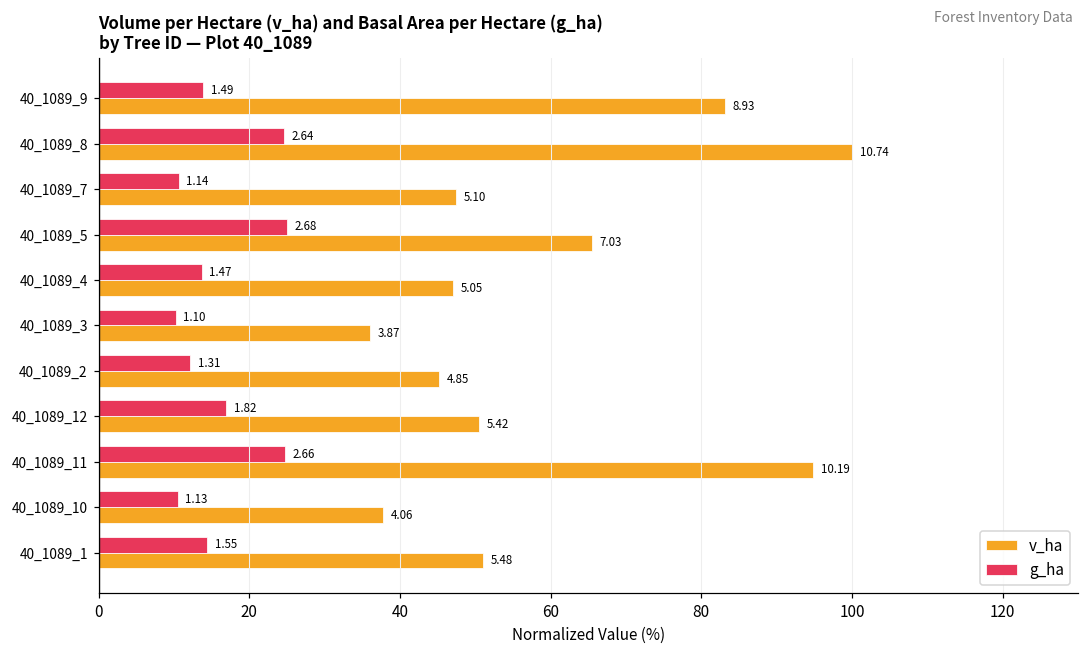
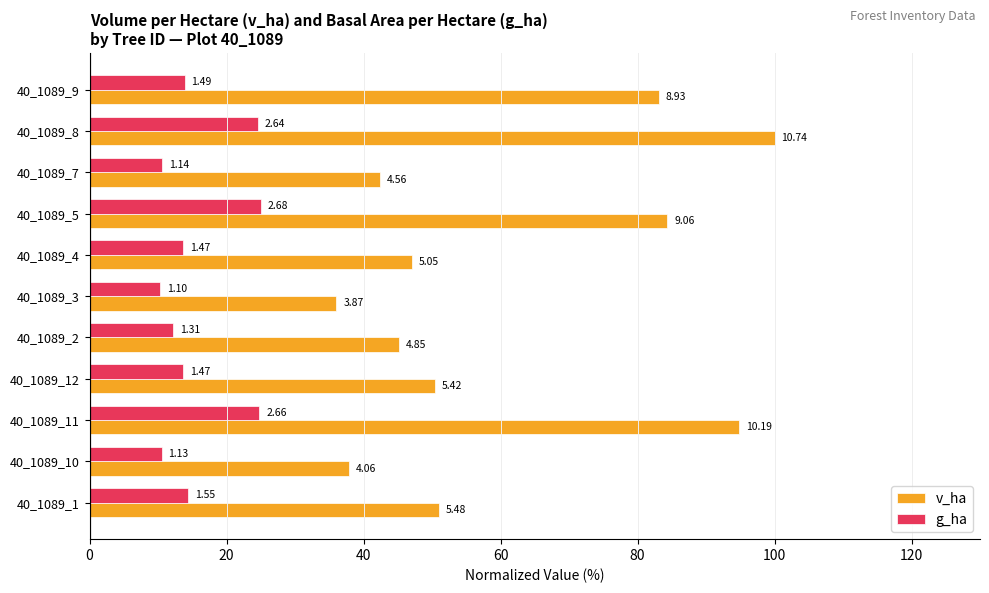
  {
    "v_ha": {
-     "40_1089_7": 5.10,
-     "40_1089_5": 7.03
+     "40_1089_7": 4.56,
+     "40_1089_5": 9.06
    },
    "g_ha": {
-     "40_1089_12": 1.82
+     "40_1089_12": 1.47
    }
  }
